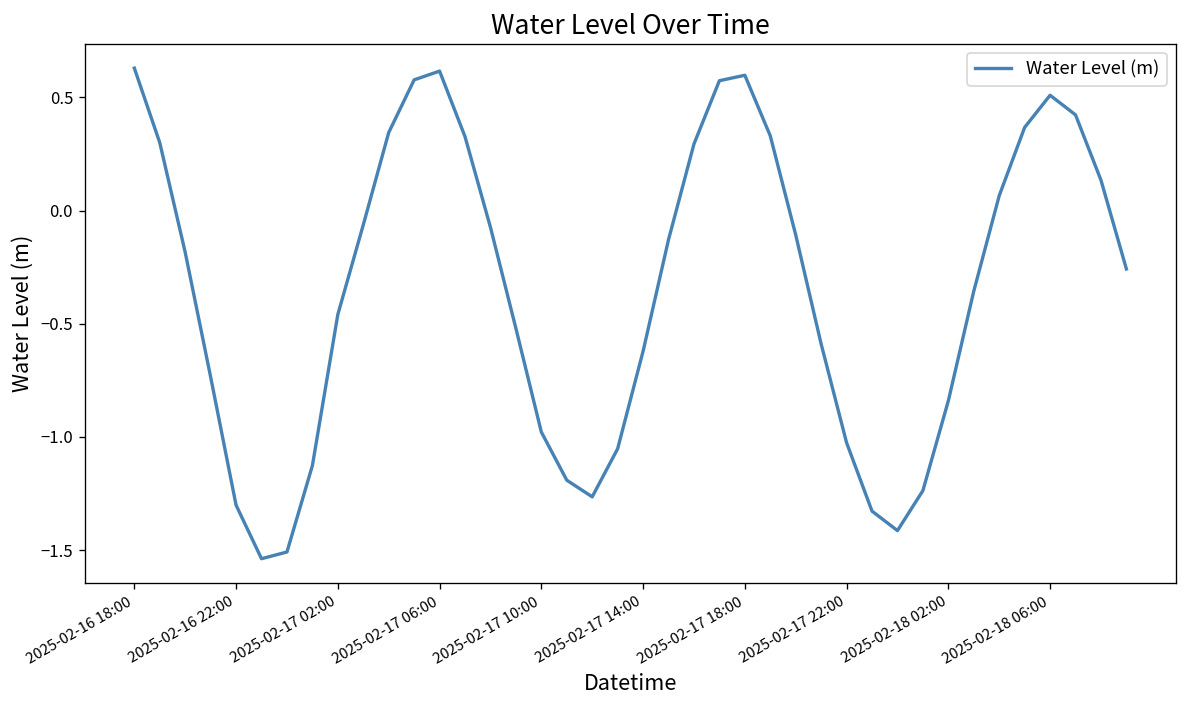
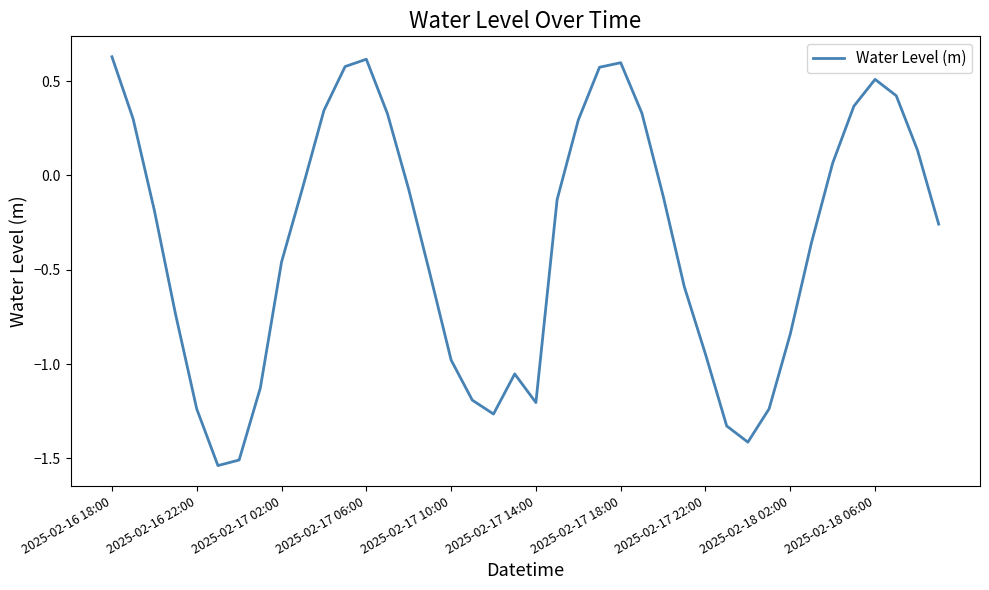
  {
    "2025-02-16 18:00": 0.63,
-   "2025-02-16 22:00": -1.30,
+   "2025-02-16 22:00": -1.24,
    "2025-02-17 02:00": -0.46,
    "2025-02-17 06:00": 0.62,
    "2025-02-17 10:00": -0.98,
-   "2025-02-17 14:00": -0.62,
+   "2025-02-17 14:00": -1.20,
    "2025-02-17 18:00": 0.60,
-   "2025-02-17 22:00": -1.03,
+   "2025-02-17 22:00": -0.95,
    "2025-02-18 02:00": -0.84,
    "2025-02-18 06:00": 0.51
  }
